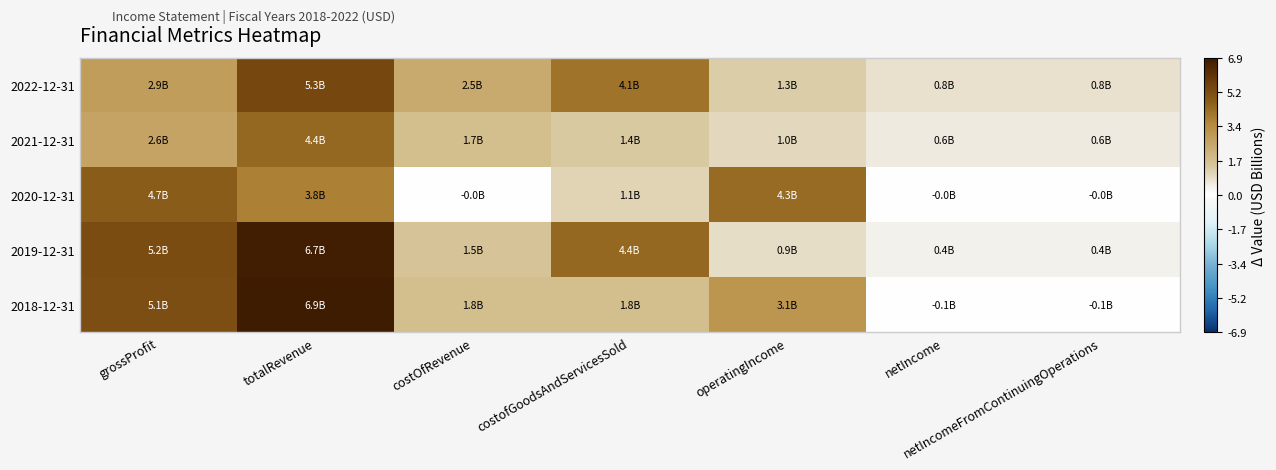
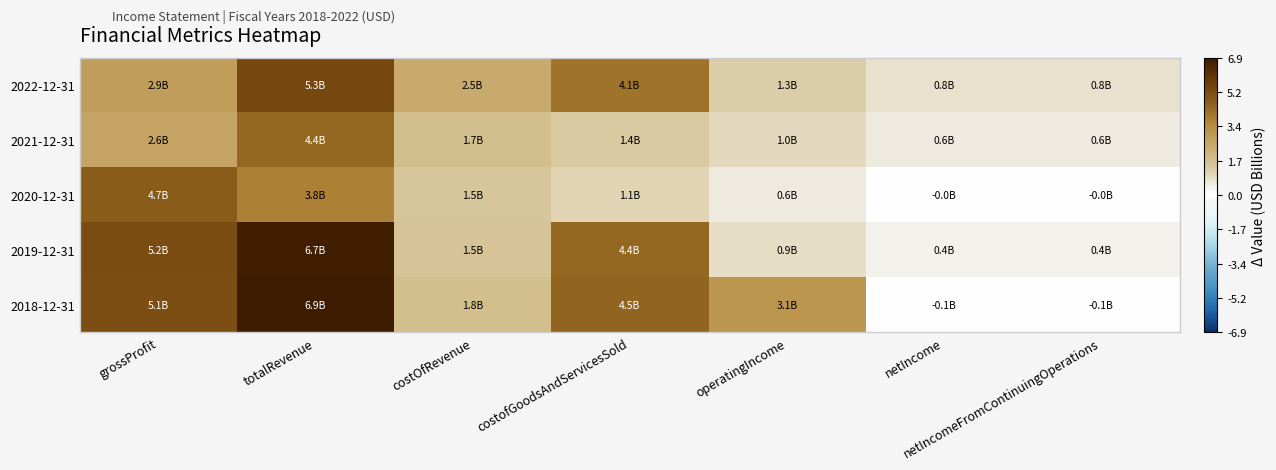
  {
    "2022-12-31": {
      "grossProfit": "2.9B",
      "totalRevenue": "5.3B",
      "costOfRevenue": "2.5B",
      "costofGoodsAndServicesSold": "4.1B",
      "operatingIncome": "1.3B",
      "netIncome": "0.8B",
      "netIncomeFromContinuingOperations": "0.8B"
    },
    "2021-12-31": {
      "grossProfit": "2.6B",
      "totalRevenue": "4.4B",
      "costOfRevenue": "1.7B",
      "costofGoodsAndServicesSold": "1.4B",
      "operatingIncome": "1.0B",
      "netIncome": "0.6B",
      "netIncomeFromContinuingOperations": "0.6B"
    },
    "2020-12-31": {
      "grossProfit": "4.7B",
      "totalRevenue": "3.8B",
-     "costOfRevenue": "-0.0B",
+     "costOfRevenue": "1.5B",
      "costofGoodsAndServicesSold": "1.1B",
-     "operatingIncome": "4.3B",
+     "operatingIncome": "0.6B",
      "netIncome": "-0.0B",
      "netIncomeFromContinuingOperations": "-0.0B"
    },
    "2019-12-31": {
      "grossProfit": "5.2B",
      "totalRevenue": "6.7B",
      "costOfRevenue": "1.5B",
      "costofGoodsAndServicesSold": "4.4B",
      "operatingIncome": "0.9B",
      "netIncome": "0.4B",
      "netIncomeFromContinuingOperations": "0.4B"
    },
    "2018-12-31": {
      "grossProfit": "5.1B",
      "totalRevenue": "6.9B",
      "costOfRevenue": "1.8B",
-     "costofGoodsAndServicesSold": "1.8B",
+     "costofGoodsAndServicesSold": "4.5B",
      "operatingIncome": "3.1B",
      "netIncome": "-0.1B",
      "netIncomeFromContinuingOperations": "-0.1B"
    }
  }
